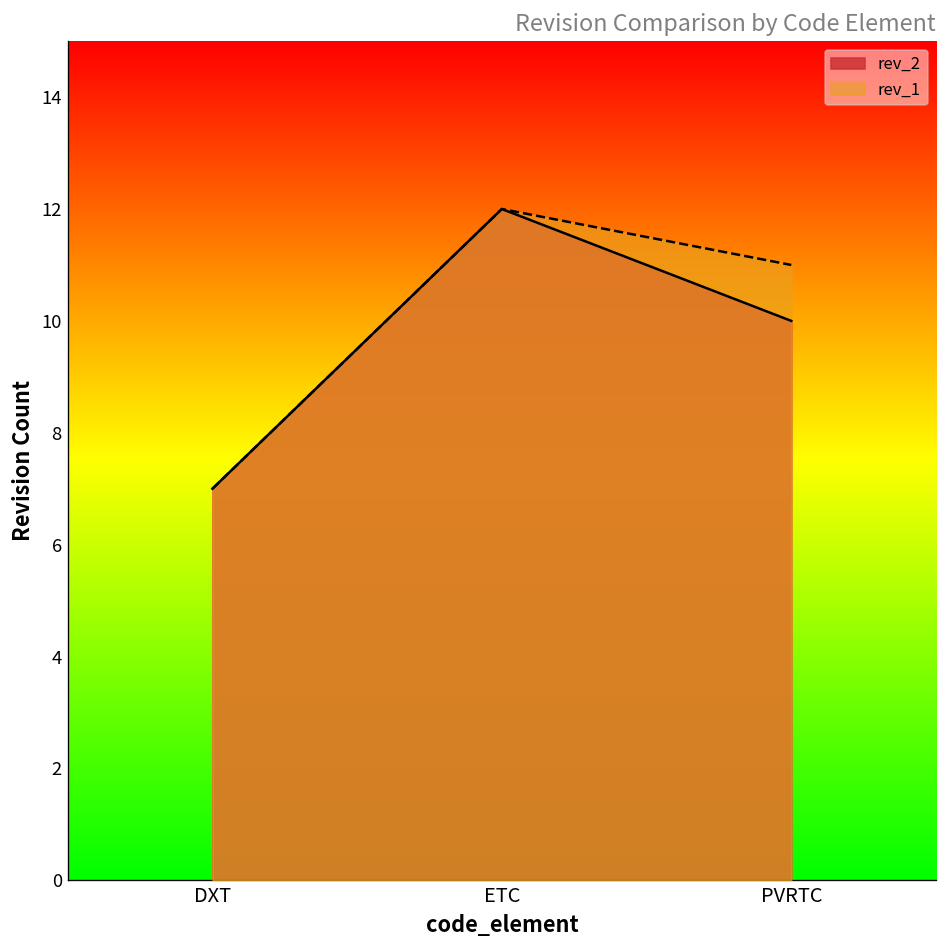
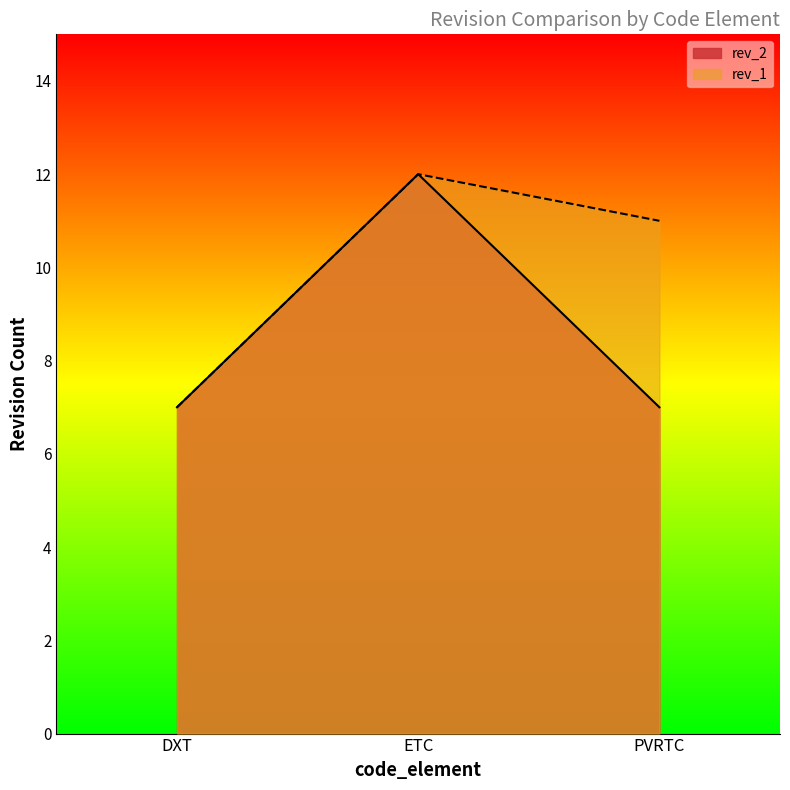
  {
    "rev_2": {
-     "PVRTC": 10
+     "PVRTC": 7
    },
    "rev_1": {
      "PVRTC": 11
    }
  }
